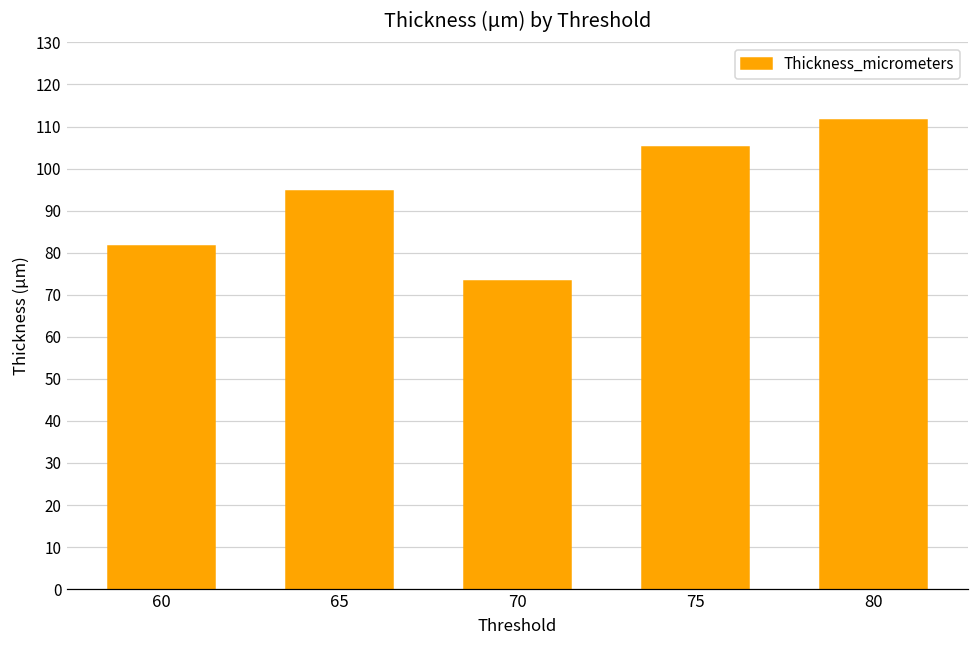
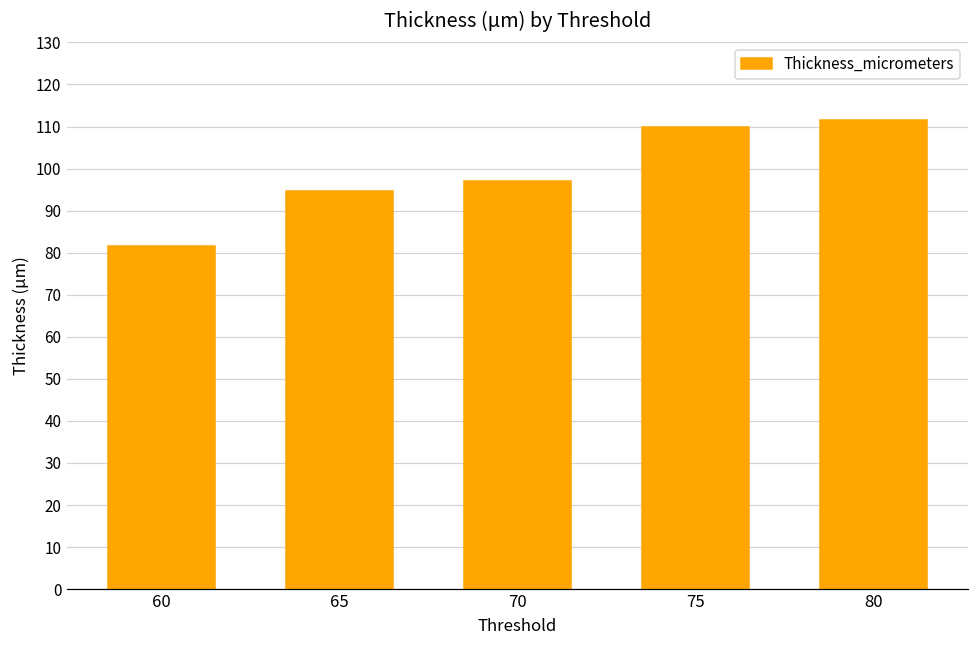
  {
    "60": 81,
    "65": 95,
-   "70": 73,
-   "75": 105,
+   "70": 97,
+   "75": 110,
    "80": 112
  }
